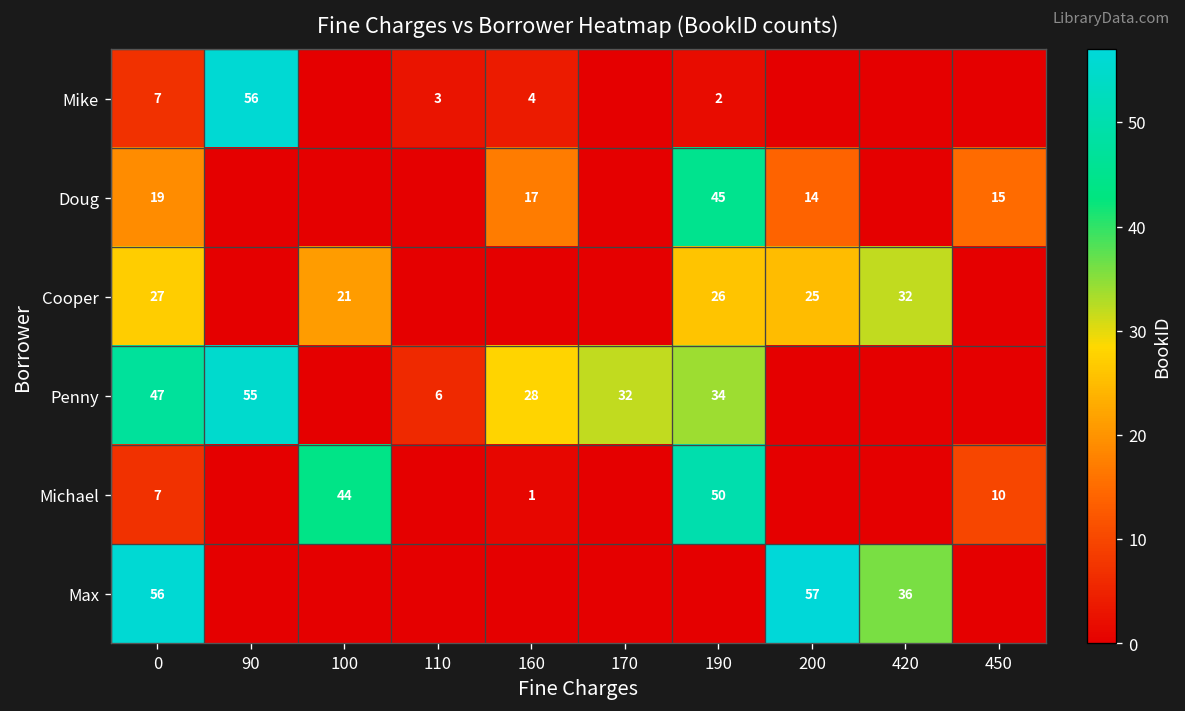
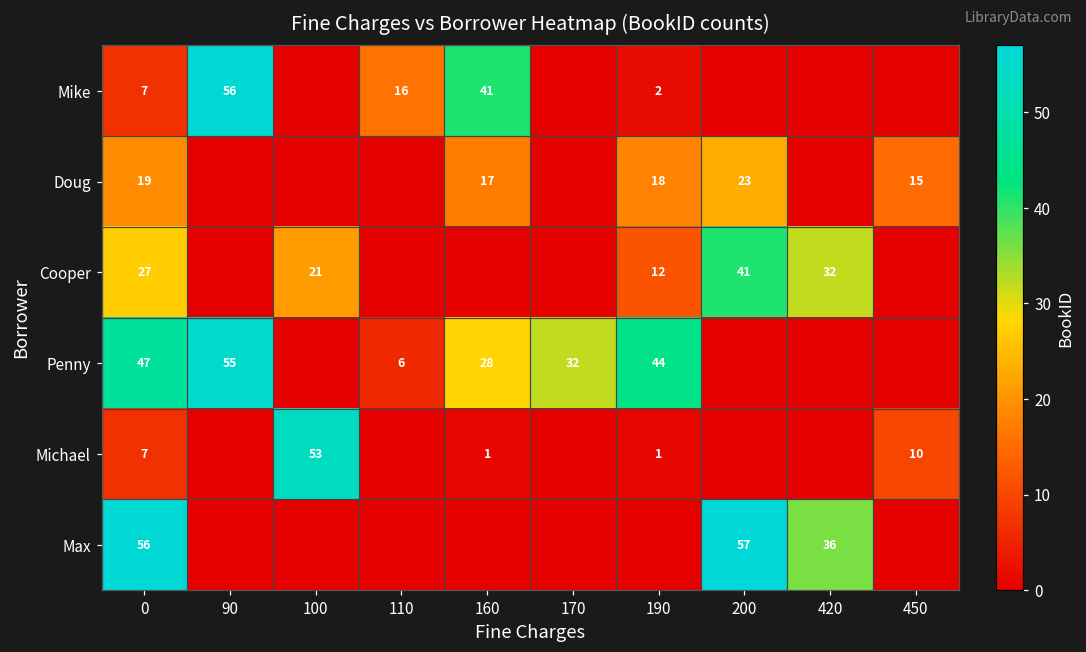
  {
    "Mike": {
      "0": 7,
      "90": 56,
-     "110": 3,
-     "160": 4,
+     "110": 16,
+     "160": 41,
      "190": 2
    },
    "Doug": {
      "0": 19,
      "160": 17,
-     "190": 45,
-     "200": 14,
+     "190": 18,
+     "200": 23,
      "450": 15
    },
    "Cooper": {
      "0": 27,
      "100": 21,
-     "190": 26,
-     "200": 25,
+     "190": 12,
+     "200": 41,
      "420": 32
    },
    "Penny": {
      "0": 47,
      "90": 55,
      "110": 6,
      "160": 28,
      "170": 32,
-     "190": 34
+     "190": 44
    },
    "Michael": {
      "0": 7,
-     "100": 44,
+     "100": 53,
      "160": 1,
-     "190": 50,
+     "190": 1,
      "450": 10
    },
    "Max": {
      "0": 56,
      "200": 57,
      "420": 36
    }
  }
